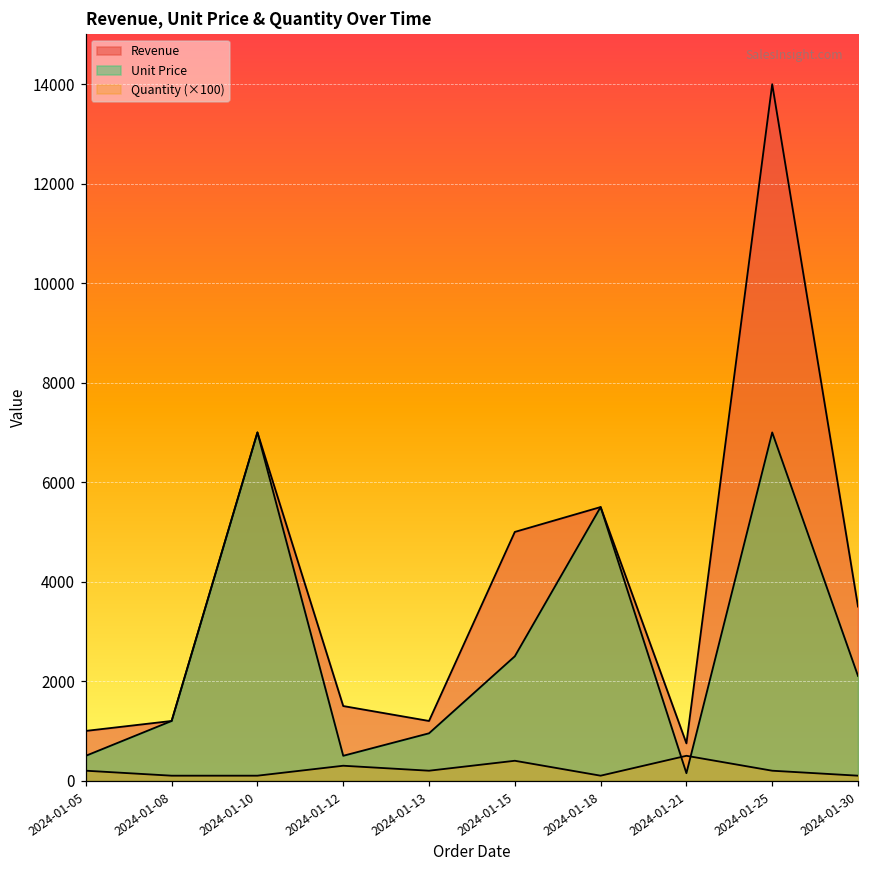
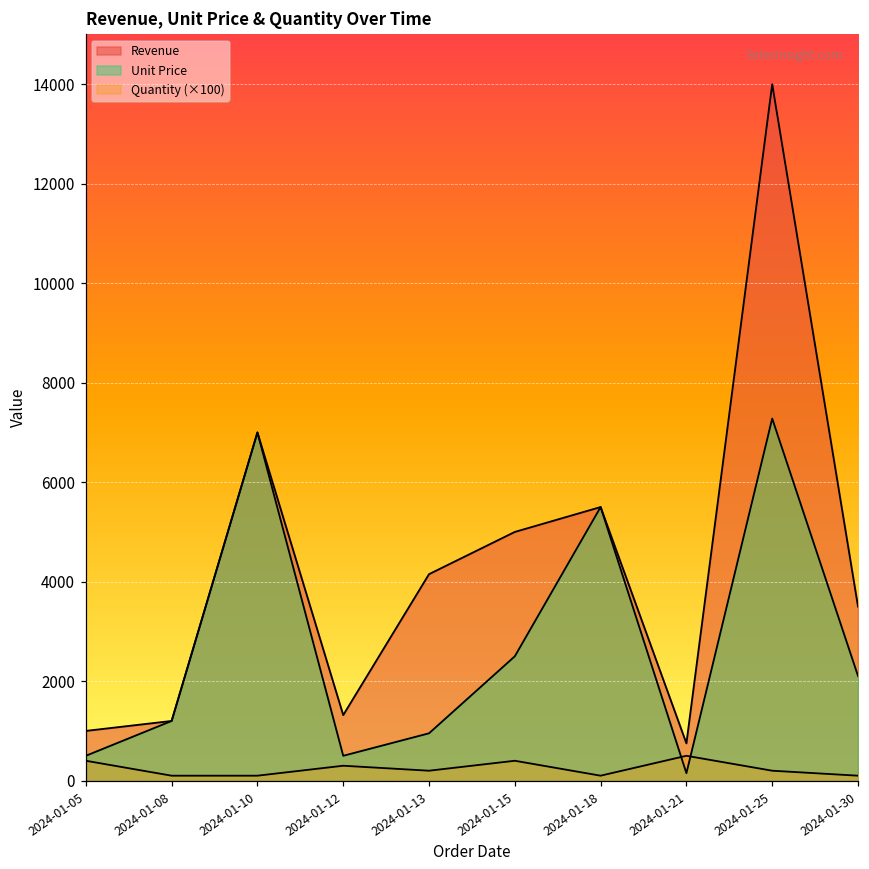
  {
    "Revenue": {
      "2024-01-05": 1000,
-     "2024-01-12": 1500,
-     "2024-01-13": 1200,
+     "2024-01-12": 1300,
+     "2024-01-13": 4200,
      "2024-01-15": 5000,
      "2024-01-21": 800,
      "2024-01-25": 14000,
      "2024-01-30": 3500
    },
    "Unit Price": {
      "2024-01-05": 500,
      "2024-01-12": 500,
      "2024-01-13": 1000,
      "2024-01-15": 2500,
      "2024-01-21": 200,
-     "2024-01-25": 7000,
+     "2024-01-25": 7300,
      "2024-01-30": 2100
    },
    "Quantity (×100)": {
-     "2024-01-05": 200,
+     "2024-01-05": 400,
      "2024-01-08": 100,
      "2024-01-10": 100,
      "2024-01-12": 300,
      "2024-01-13": 200,
      "2024-01-15": 400,
      "2024-01-18": 100,
      "2024-01-21": 500,
      "2024-01-25": 200,
      "2024-01-30": 100
    }
  }
